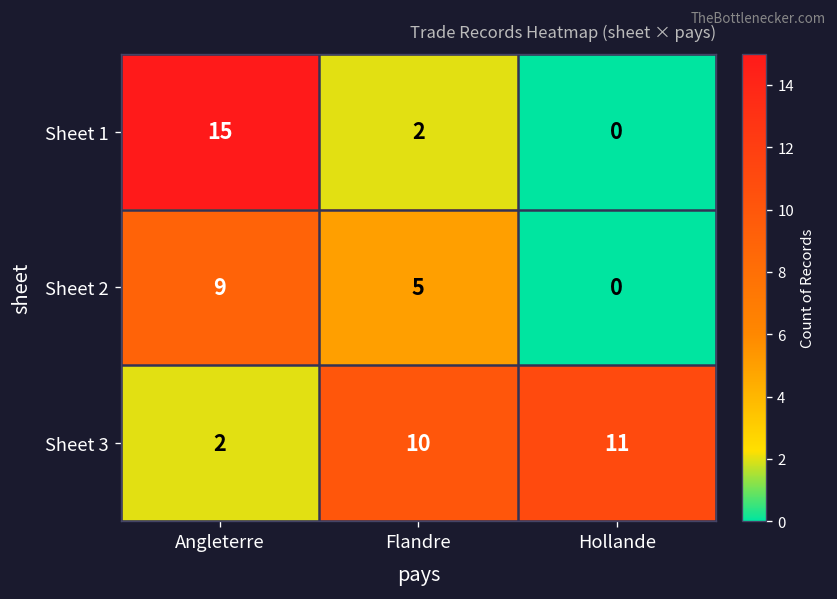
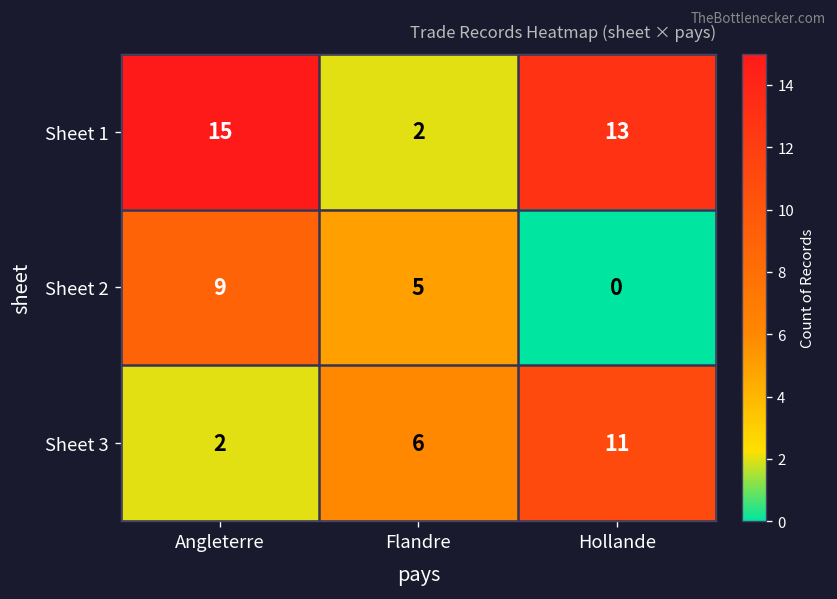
  {
    "Sheet 1": {
      "Angleterre": 15,
      "Flandre": 2,
-     "Hollande": 0
+     "Hollande": 13
    },
    "Sheet 2": {
      "Angleterre": 9,
      "Flandre": 5,
      "Hollande": 0
    },
    "Sheet 3": {
      "Angleterre": 2,
-     "Flandre": 10,
+     "Flandre": 6,
      "Hollande": 11
    }
  }
